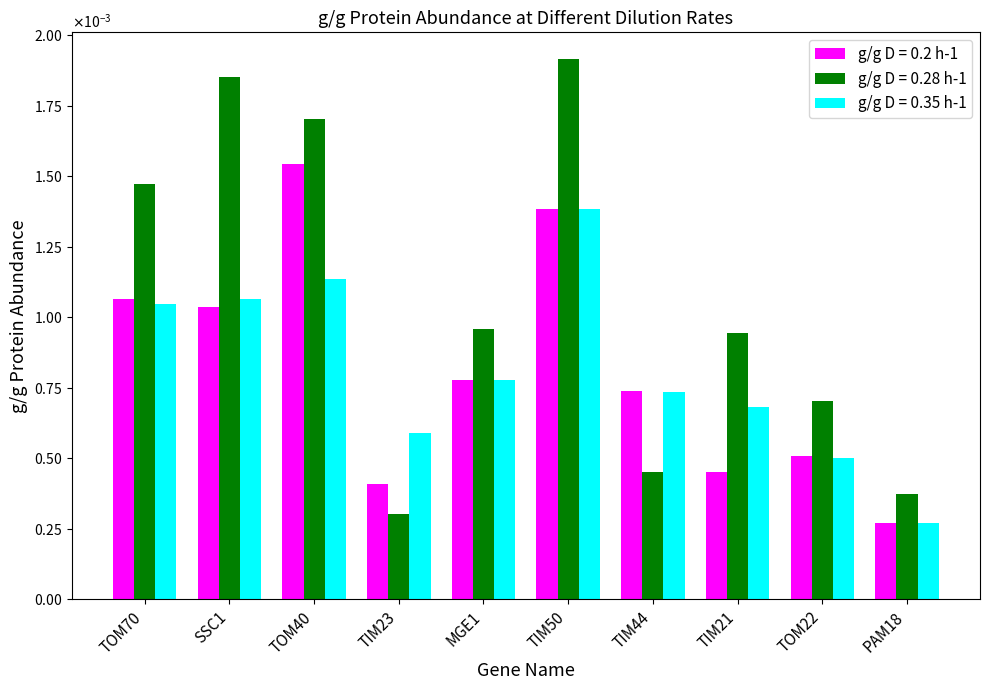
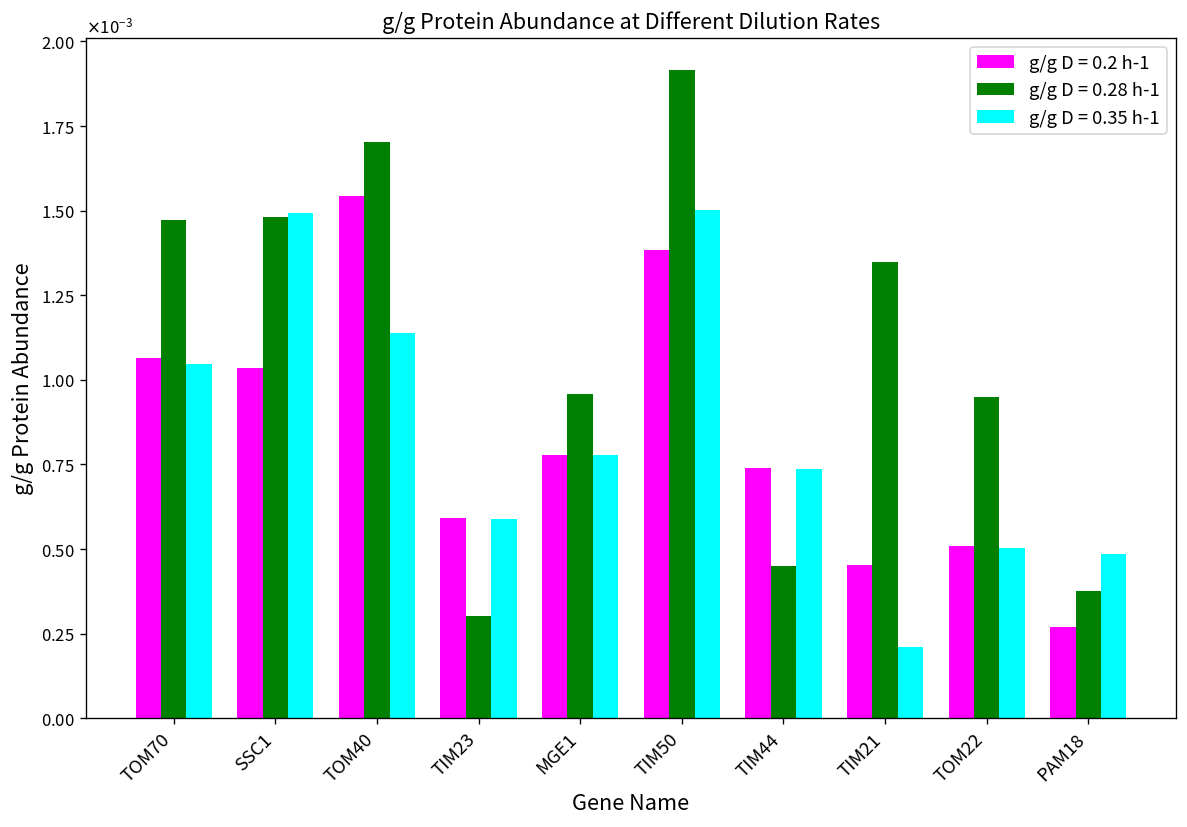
  {
    "g/g D = 0.2 h-1": {
      "TOM70": 0.00106,
      "SSC1": 0.00104,
      "TOM40": 0.00154,
-     "TIM23": 0.00041,
+     "TIM23": 0.00059,
      "MGE1": 0.00078,
      "TIM50": 0.00138,
      "TIM44": 0.00074,
      "TIM21": 0.00045,
      "TOM22": 0.00051,
      "PAM18": 0.00027
    },
    "g/g D = 0.28 h-1": {
      "TOM70": 0.00147,
-     "SSC1": 0.00185,
+     "SSC1": 0.00148,
      "TOM40": 0.00170,
      "TIM23": 0.00030,
      "MGE1": 0.00096,
      "TIM50": 0.00192,
      "TIM44": 0.00045,
-     "TIM21": 0.00095,
-     "TOM22": 0.00070,
+     "TIM21": 0.00135,
+     "TOM22": 0.00095,
      "PAM18": 0.00038
    },
    "g/g D = 0.35 h-1": {
      "TOM70": 0.00105,
-     "SSC1": 0.00107,
+     "SSC1": 0.00149,
      "TOM40": 0.00114,
      "TIM23": 0.00059,
      "MGE1": 0.00078,
-     "TIM50": 0.00138,
+     "TIM50": 0.00150,
      "TIM44": 0.00074,
-     "TIM21": 0.00068,
+     "TIM21": 0.00021,
      "TOM22": 0.00050,
-     "PAM18": 0.00027
+     "PAM18": 0.00048
    }
  }
